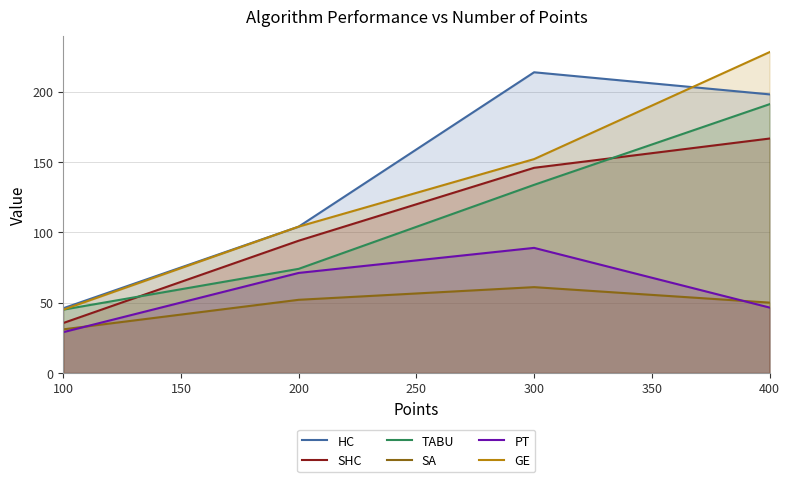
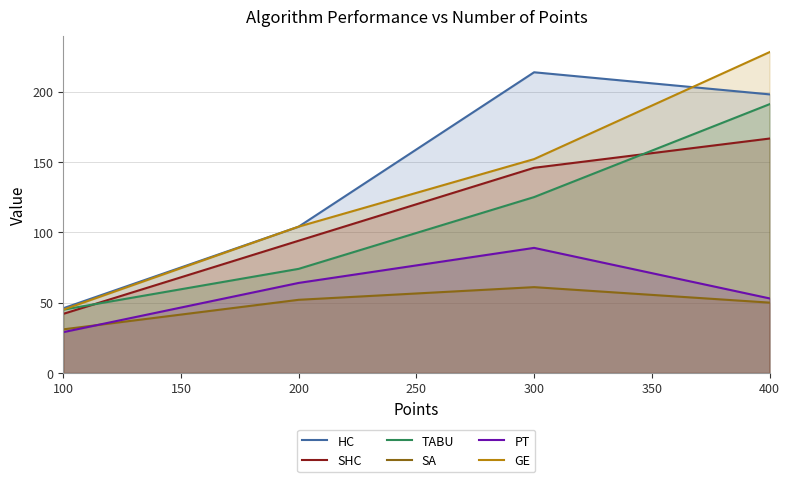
  {
    "HC": {
      "300": 214,
      "400": 198
    },
    "SHC": {
-     "100": 36,
+     "100": 42,
      "200": 94,
      "300": 146,
      "400": 167
    },
    "TABU": {
      "200": 74,
-     "300": 134,
+     "300": 125,
      "400": 191
    },
    "PT": {
      "100": 29,
-     "200": 71,
+     "200": 64,
      "300": 89,
-     "400": 47
+     "400": 53
    }
  }
